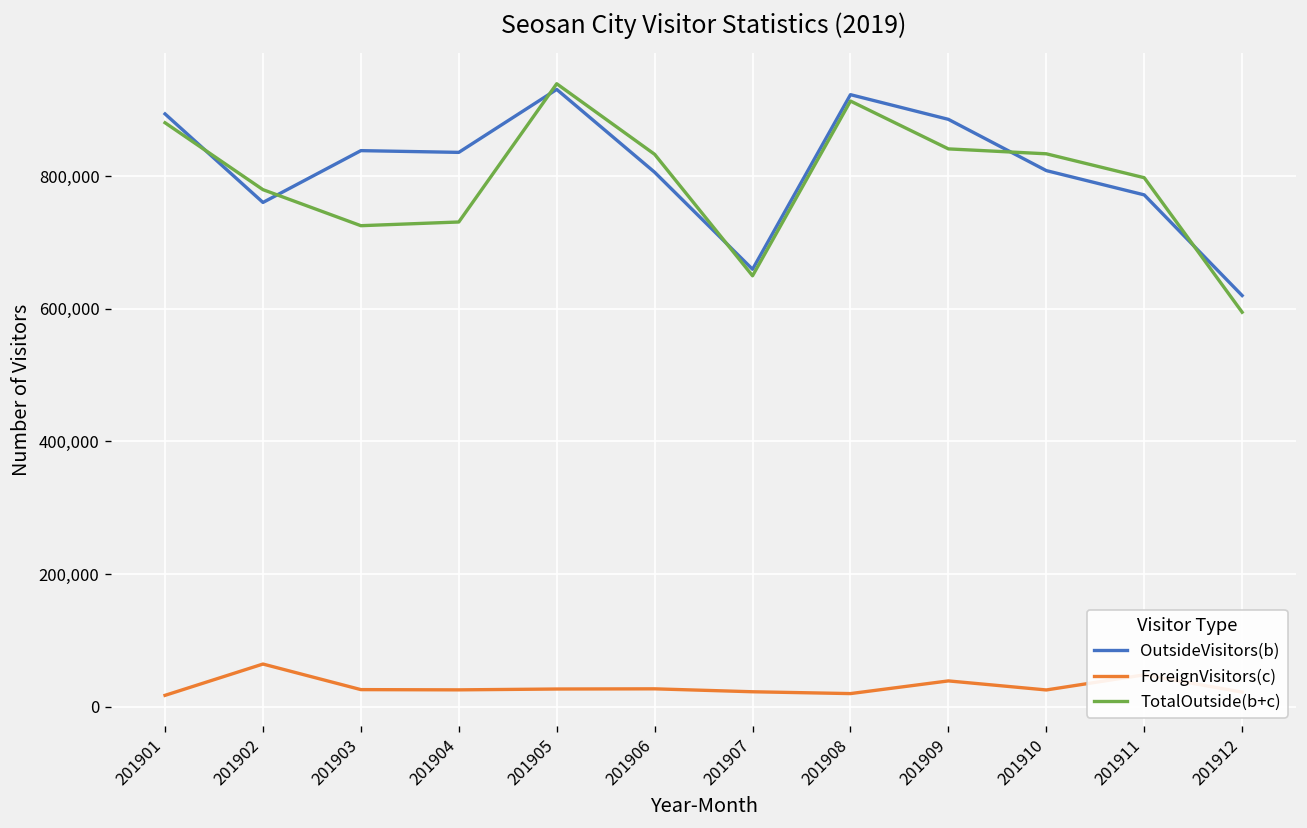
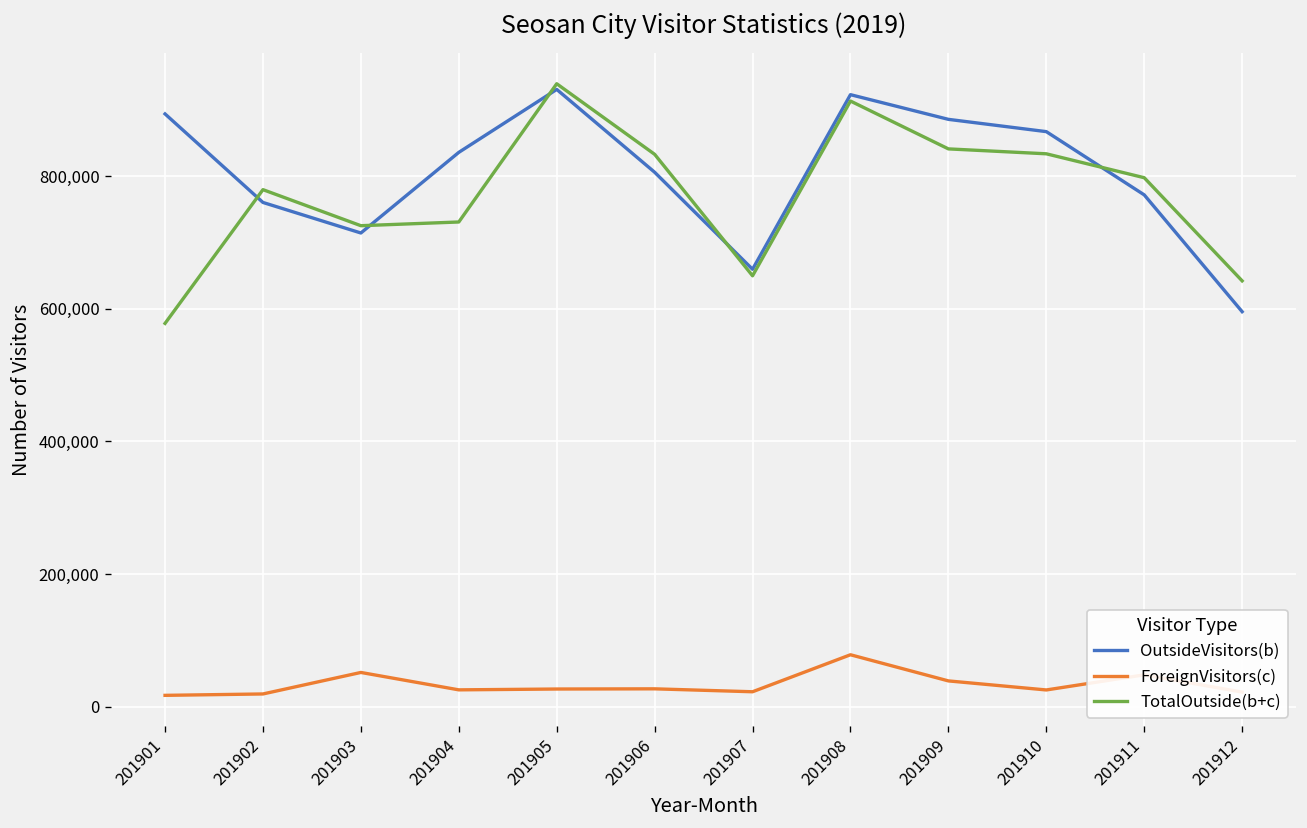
  {
    "OutsideVisitors(b)": {
      "201901": "890,000",
      "201902": "760,000",
-     "201903": "840,000",
+     "201903": "710,000",
      "201904": "840,000",
      "201905": "930,000",
      "201906": "810,000",
      "201907": "660,000",
      "201908": "920,000",
      "201909": "890,000",
-     "201910": "810,000",
+     "201910": "870,000",
      "201911": "770,000",
-     "201912": "620,000"
+     "201912": "600,000"
    },
    "ForeignVisitors(c)": {
      "201901": "20,000",
-     "201902": "60,000",
-     "201903": "30,000",
+     "201902": "20,000",
+     "201903": "50,000",
      "201904": "30,000",
      "201905": "30,000",
      "201906": "30,000",
      "201907": "20,000",
-     "201908": "20,000",
+     "201908": "80,000",
      "201909": "40,000",
      "201910": "30,000"
    },
    "TotalOutside(b+c)": {
-     "201901": "880,000",
+     "201901": "580,000",
      "201902": "780,000",
      "201903": "730,000",
      "201904": "730,000",
      "201905": "940,000",
      "201906": "830,000",
      "201907": "650,000",
      "201908": "910,000",
      "201909": "840,000",
      "201910": "830,000",
      "201911": "800,000",
-     "201912": "590,000"
+     "201912": "640,000"
    }
  }
